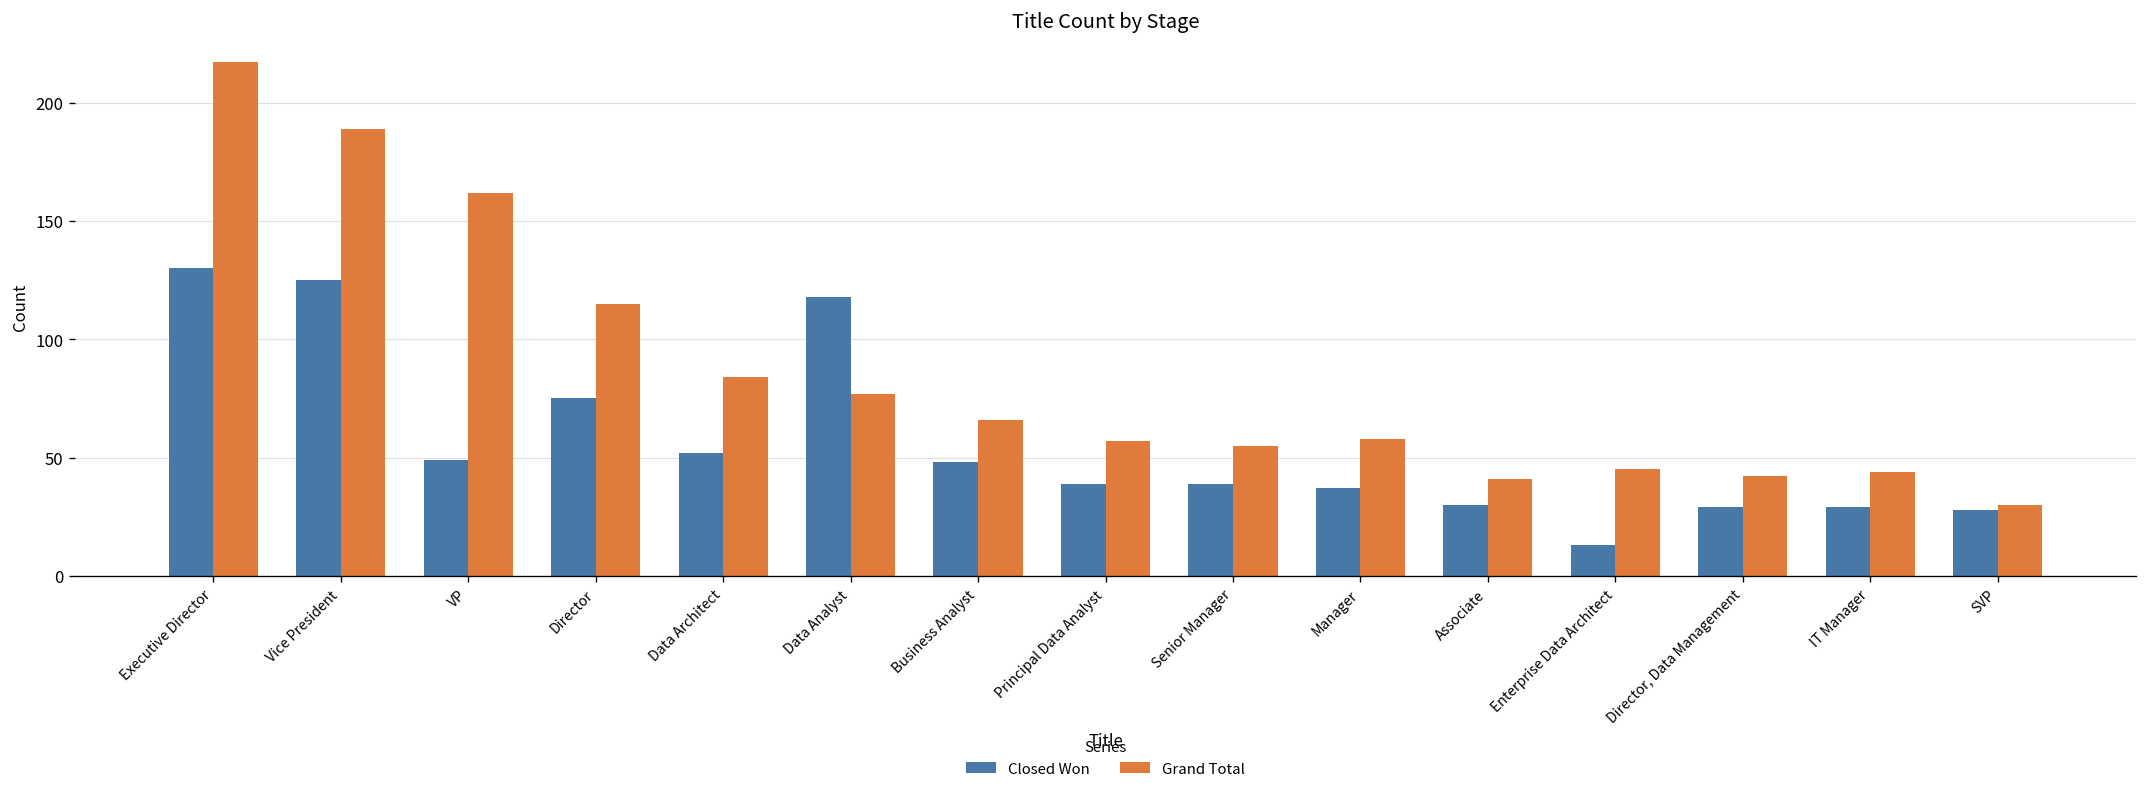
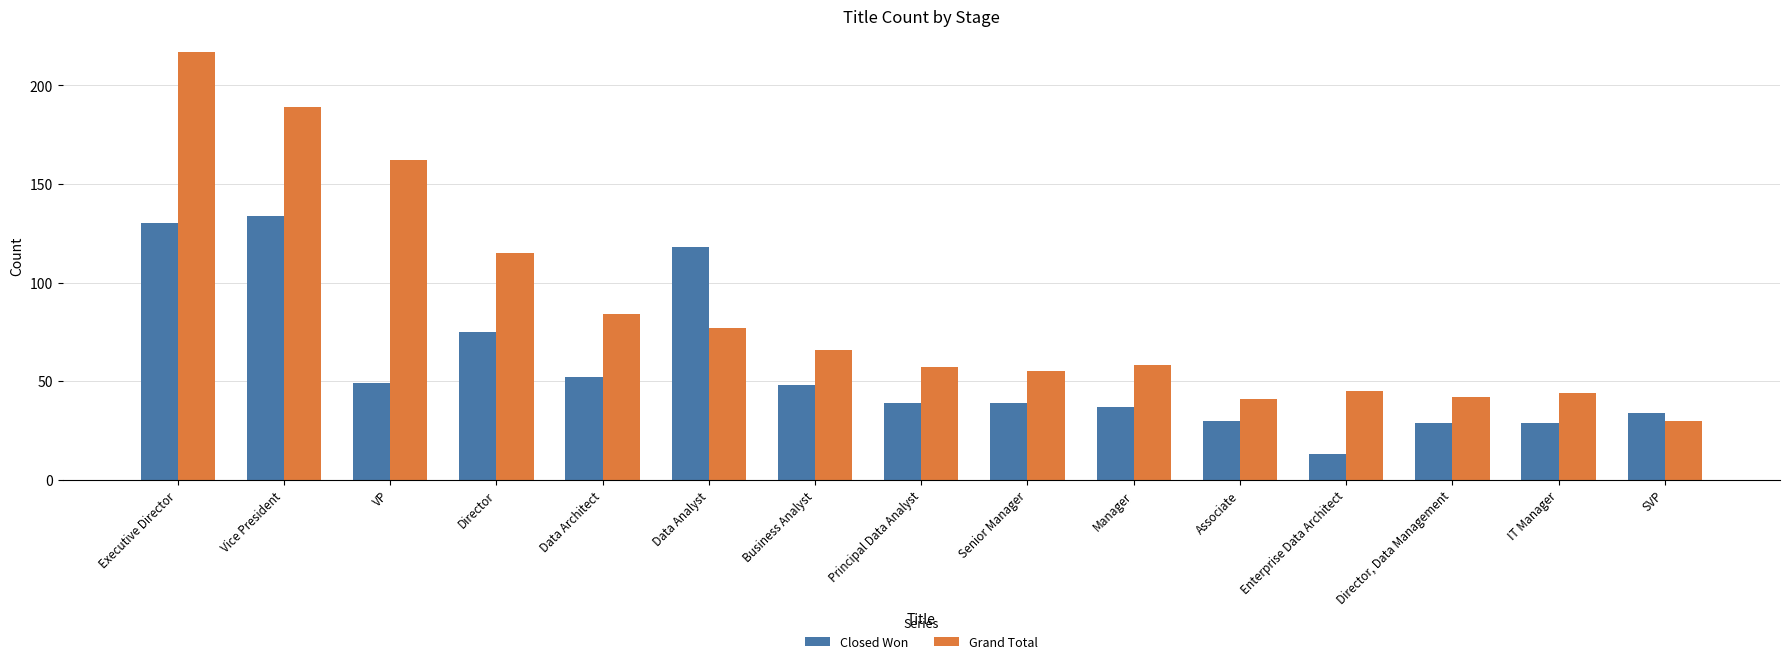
  {
    "Closed Won": {
      "Executive Director": 130,
-     "Vice President": 125,
+     "Vice President": 134,
      "VP": 49,
      "Director": 75,
      "Data Architect": 52,
      "Data Analyst": 118,
      "Business Analyst": 48,
      "Principal Data Analyst": 39,
      "Senior Manager": 39,
      "Manager": 37,
      "Associate": 30,
      "Enterprise Data Architect": 13,
      "Director, Data Management": 29,
      "IT Manager": 29,
-     "SVP": 28
+     "SVP": 34
    },
    "Grand Total": {
      "Executive Director": 217,
      "Vice President": 189,
      "VP": 162,
      "Director": 115,
      "Data Architect": 84,
      "Data Analyst": 77,
      "Business Analyst": 66,
      "Principal Data Analyst": 57,
      "Senior Manager": 55,
      "Manager": 58,
      "Associate": 41,
      "Enterprise Data Architect": 45,
      "Director, Data Management": 42,
      "IT Manager": 44,
      "SVP": 30
    }
  }
